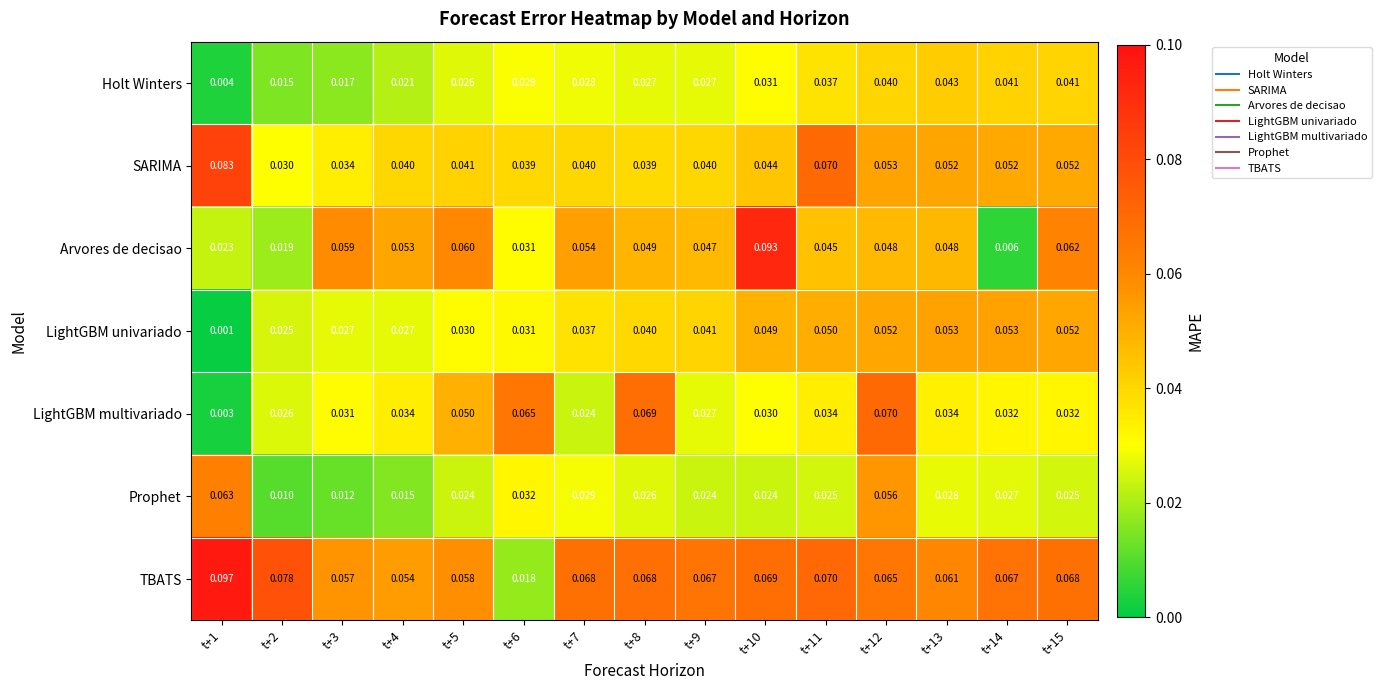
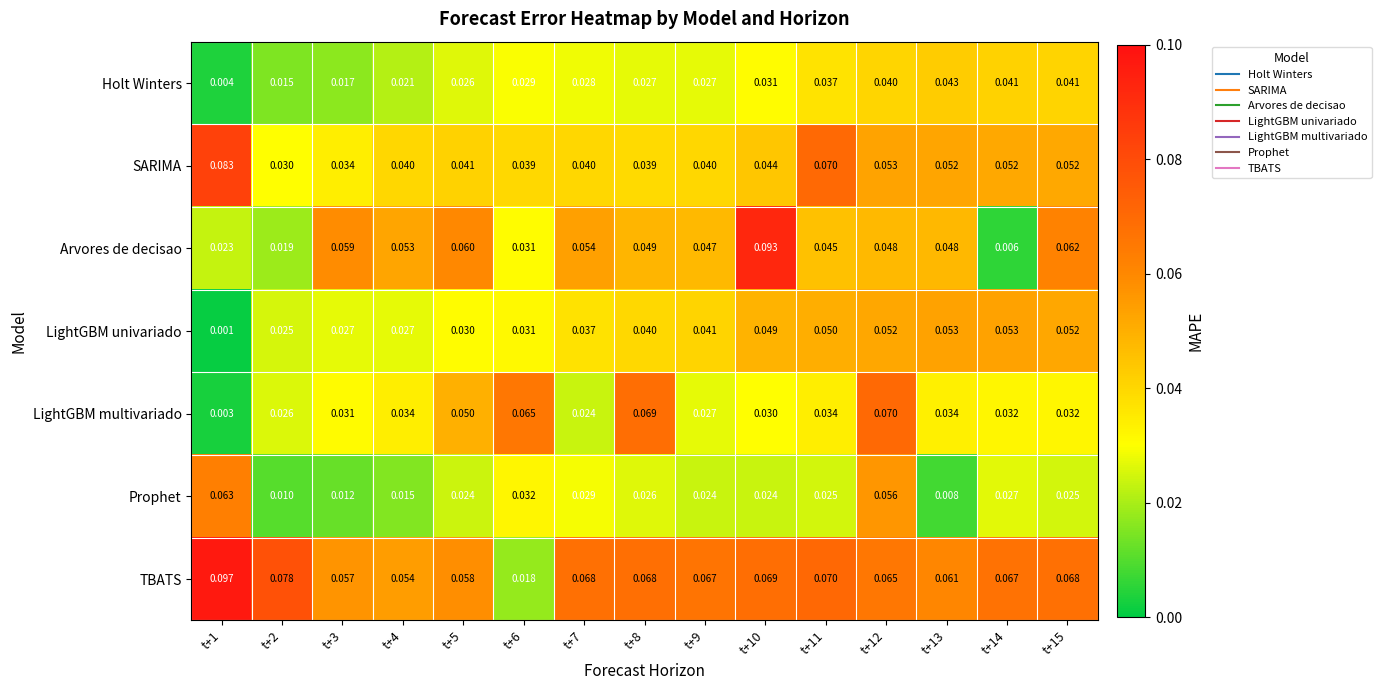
  {
    "Holt Winters": {
      "t+1": 0.004,
      "t+2": 0.015,
      "t+3": 0.017,
      "t+4": 0.021,
      "t+5": 0.026,
      "t+6": 0.029,
      "t+7": 0.028,
      "t+8": 0.027,
      "t+9": 0.027,
      "t+10": 0.031,
      "t+11": 0.037,
      "t+12": 0.040,
      "t+13": 0.043,
      "t+14": 0.041,
      "t+15": 0.041
    },
    "SARIMA": {
      "t+1": 0.083,
      "t+2": 0.030,
      "t+3": 0.034,
      "t+4": 0.040,
      "t+5": 0.041,
      "t+6": 0.039,
      "t+7": 0.040,
      "t+8": 0.039,
      "t+9": 0.040,
      "t+10": 0.044,
      "t+11": 0.070,
      "t+12": 0.053,
      "t+13": 0.052,
      "t+14": 0.052,
      "t+15": 0.052
    },
    "Arvores de decisao": {
      "t+1": 0.023,
      "t+2": 0.019,
      "t+3": 0.059,
      "t+4": 0.053,
      "t+5": 0.060,
      "t+6": 0.031,
      "t+7": 0.054,
      "t+8": 0.049,
      "t+9": 0.047,
      "t+10": 0.093,
      "t+11": 0.045,
      "t+12": 0.048,
      "t+13": 0.048,
      "t+14": 0.006,
      "t+15": 0.062
    },
    "LightGBM univariado": {
      "t+1": 0.001,
      "t+2": 0.025,
      "t+3": 0.027,
      "t+4": 0.027,
      "t+5": 0.030,
      "t+6": 0.031,
      "t+7": 0.037,
      "t+8": 0.040,
      "t+9": 0.041,
      "t+10": 0.049,
      "t+11": 0.050,
      "t+12": 0.052,
      "t+13": 0.053,
      "t+14": 0.053,
      "t+15": 0.052
    },
    "LightGBM multivariado": {
      "t+1": 0.003,
      "t+2": 0.026,
      "t+3": 0.031,
      "t+4": 0.034,
      "t+5": 0.050,
      "t+6": 0.065,
      "t+7": 0.024,
      "t+8": 0.069,
      "t+9": 0.027,
      "t+10": 0.030,
      "t+11": 0.034,
      "t+12": 0.070,
      "t+13": 0.034,
      "t+14": 0.032,
      "t+15": 0.032
    },
    "Prophet": {
      "t+1": 0.063,
      "t+2": 0.010,
      "t+3": 0.012,
      "t+4": 0.015,
      "t+5": 0.024,
      "t+6": 0.032,
      "t+7": 0.029,
      "t+8": 0.026,
      "t+9": 0.024,
      "t+10": 0.024,
      "t+11": 0.025,
      "t+12": 0.056,
-     "t+13": 0.028,
+     "t+13": 0.008,
      "t+14": 0.027,
      "t+15": 0.025
    },
    "TBATS": {
      "t+1": 0.097,
      "t+2": 0.078,
      "t+3": 0.057,
      "t+4": 0.054,
      "t+5": 0.058,
      "t+6": 0.018,
      "t+7": 0.068,
      "t+8": 0.068,
      "t+9": 0.067,
      "t+10": 0.069,
      "t+11": 0.070,
      "t+12": 0.065,
      "t+13": 0.061,
      "t+14": 0.067,
      "t+15": 0.068
    }
  }
